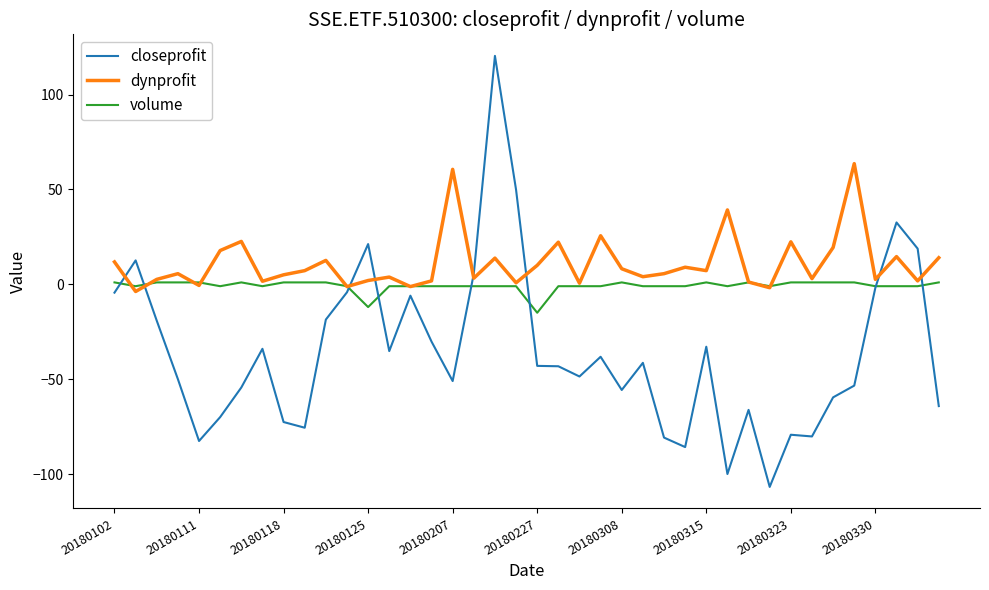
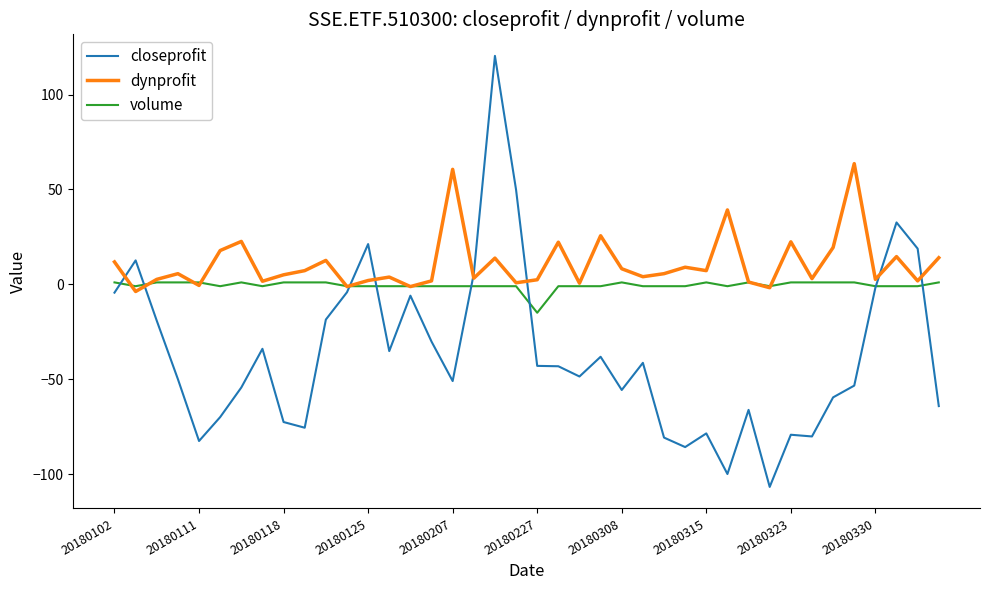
  {
    "closeprofit": {
      "20180102": -4,
      "20180111": -83,
      "20180118": -73,
      "20180125": 21,
      "20180207": -51,
      "20180227": -43,
      "20180308": -56,
-     "20180315": -33,
+     "20180315": -79,
      "20180323": -79
    },
    "dynprofit": {
      "20180102": 12,
      "20180111": -1,
      "20180118": 5,
      "20180125": 2,
      "20180207": 61,
-     "20180227": 10,
+     "20180227": 2,
      "20180308": 8,
      "20180315": 7,
      "20180323": 22,
      "20180330": 3
    },
    "volume": {
      "20180102": 1,
      "20180111": 1,
      "20180118": 1,
-     "20180125": -12,
+     "20180125": -1,
      "20180207": -1,
      "20180227": -15,
      "20180308": 1,
      "20180315": 1,
      "20180323": 1
    }
  }
